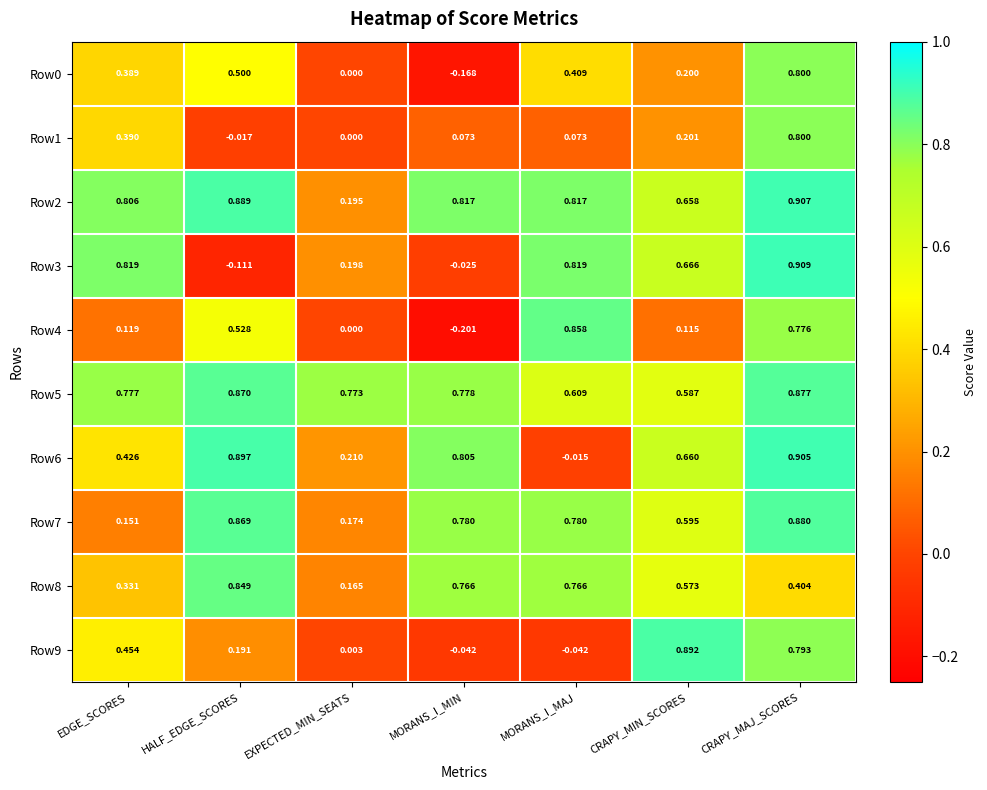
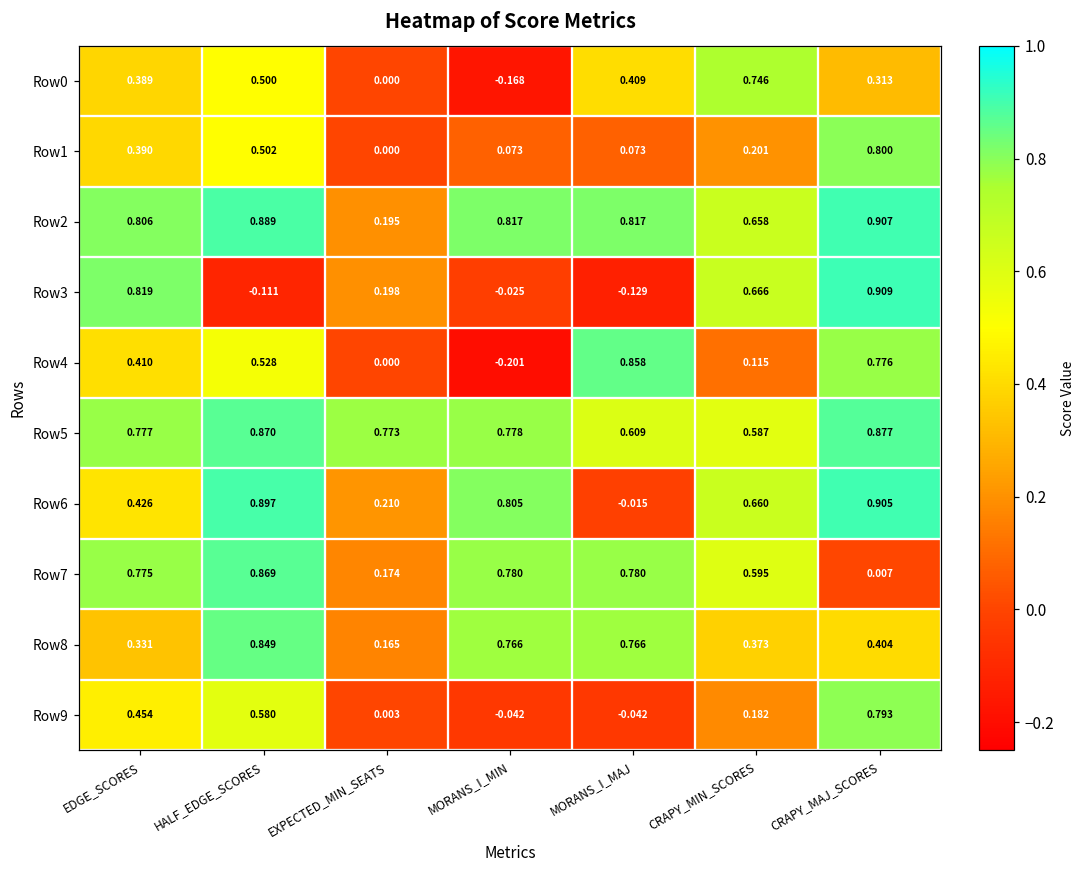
  {
    "Row0": {
      "EDGE_SCORES": 0.389,
      "HALF_EDGE_SCORES": 0.500,
      "EXPECTED_MIN_SEATS": 0.000,
      "MORANS_I_MIN": -0.168,
      "MORANS_I_MAJ": 0.409,
-     "CRAPY_MIN_SCORES": 0.200,
-     "CRAPY_MAJ_SCORES": 0.800
+     "CRAPY_MIN_SCORES": 0.746,
+     "CRAPY_MAJ_SCORES": 0.313
    },
    "Row1": {
      "EDGE_SCORES": 0.390,
-     "HALF_EDGE_SCORES": -0.017,
+     "HALF_EDGE_SCORES": 0.502,
      "EXPECTED_MIN_SEATS": 0.000,
      "MORANS_I_MIN": 0.073,
      "MORANS_I_MAJ": 0.073,
      "CRAPY_MIN_SCORES": 0.201,
      "CRAPY_MAJ_SCORES": 0.800
    },
    "Row2": {
      "EDGE_SCORES": 0.806,
      "HALF_EDGE_SCORES": 0.889,
      "EXPECTED_MIN_SEATS": 0.195,
      "MORANS_I_MIN": 0.817,
      "MORANS_I_MAJ": 0.817,
      "CRAPY_MIN_SCORES": 0.658,
      "CRAPY_MAJ_SCORES": 0.907
    },
    "Row3": {
      "EDGE_SCORES": 0.819,
      "HALF_EDGE_SCORES": -0.111,
      "EXPECTED_MIN_SEATS": 0.198,
      "MORANS_I_MIN": -0.025,
-     "MORANS_I_MAJ": 0.819,
+     "MORANS_I_MAJ": -0.129,
      "CRAPY_MIN_SCORES": 0.666,
      "CRAPY_MAJ_SCORES": 0.909
    },
    "Row4": {
-     "EDGE_SCORES": 0.119,
+     "EDGE_SCORES": 0.410,
      "HALF_EDGE_SCORES": 0.528,
      "EXPECTED_MIN_SEATS": 0.000,
      "MORANS_I_MIN": -0.201,
      "MORANS_I_MAJ": 0.858,
      "CRAPY_MIN_SCORES": 0.115,
      "CRAPY_MAJ_SCORES": 0.776
    },
    "Row5": {
      "EDGE_SCORES": 0.777,
      "HALF_EDGE_SCORES": 0.870,
      "EXPECTED_MIN_SEATS": 0.773,
      "MORANS_I_MIN": 0.778,
      "MORANS_I_MAJ": 0.609,
      "CRAPY_MIN_SCORES": 0.587,
      "CRAPY_MAJ_SCORES": 0.877
    },
    "Row6": {
      "EDGE_SCORES": 0.426,
      "HALF_EDGE_SCORES": 0.897,
      "EXPECTED_MIN_SEATS": 0.210,
      "MORANS_I_MIN": 0.805,
      "MORANS_I_MAJ": -0.015,
      "CRAPY_MIN_SCORES": 0.660,
      "CRAPY_MAJ_SCORES": 0.905
    },
    "Row7": {
-     "EDGE_SCORES": 0.151,
+     "EDGE_SCORES": 0.775,
      "HALF_EDGE_SCORES": 0.869,
      "EXPECTED_MIN_SEATS": 0.174,
      "MORANS_I_MIN": 0.780,
      "MORANS_I_MAJ": 0.780,
      "CRAPY_MIN_SCORES": 0.595,
-     "CRAPY_MAJ_SCORES": 0.880
+     "CRAPY_MAJ_SCORES": 0.007
    },
    "Row8": {
      "EDGE_SCORES": 0.331,
      "HALF_EDGE_SCORES": 0.849,
      "EXPECTED_MIN_SEATS": 0.165,
      "MORANS_I_MIN": 0.766,
      "MORANS_I_MAJ": 0.766,
-     "CRAPY_MIN_SCORES": 0.573,
+     "CRAPY_MIN_SCORES": 0.373,
      "CRAPY_MAJ_SCORES": 0.404
    },
    "Row9": {
      "EDGE_SCORES": 0.454,
-     "HALF_EDGE_SCORES": 0.191,
+     "HALF_EDGE_SCORES": 0.580,
      "EXPECTED_MIN_SEATS": 0.003,
      "MORANS_I_MIN": -0.042,
      "MORANS_I_MAJ": -0.042,
-     "CRAPY_MIN_SCORES": 0.892,
+     "CRAPY_MIN_SCORES": 0.182,
      "CRAPY_MAJ_SCORES": 0.793
    }
  }
